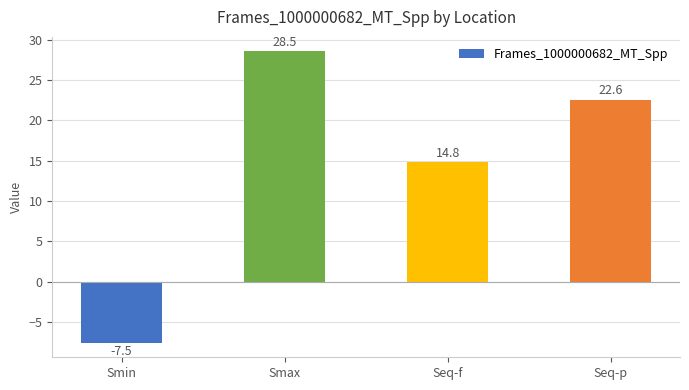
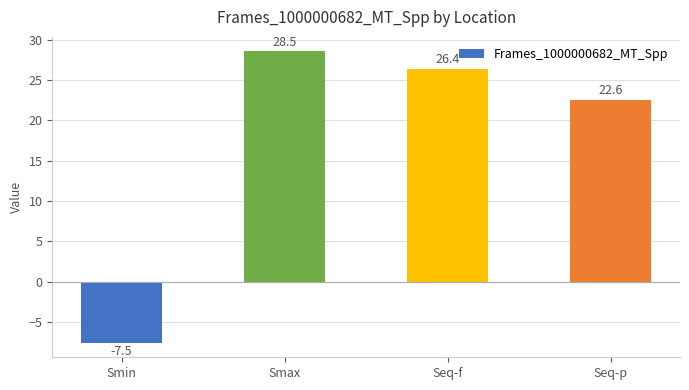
  {
    "Smin": -7.5,
    "Smax": 28.5,
-   "Seq-f": 14.8,
+   "Seq-f": 26.4,
    "Seq-p": 22.6
  }
